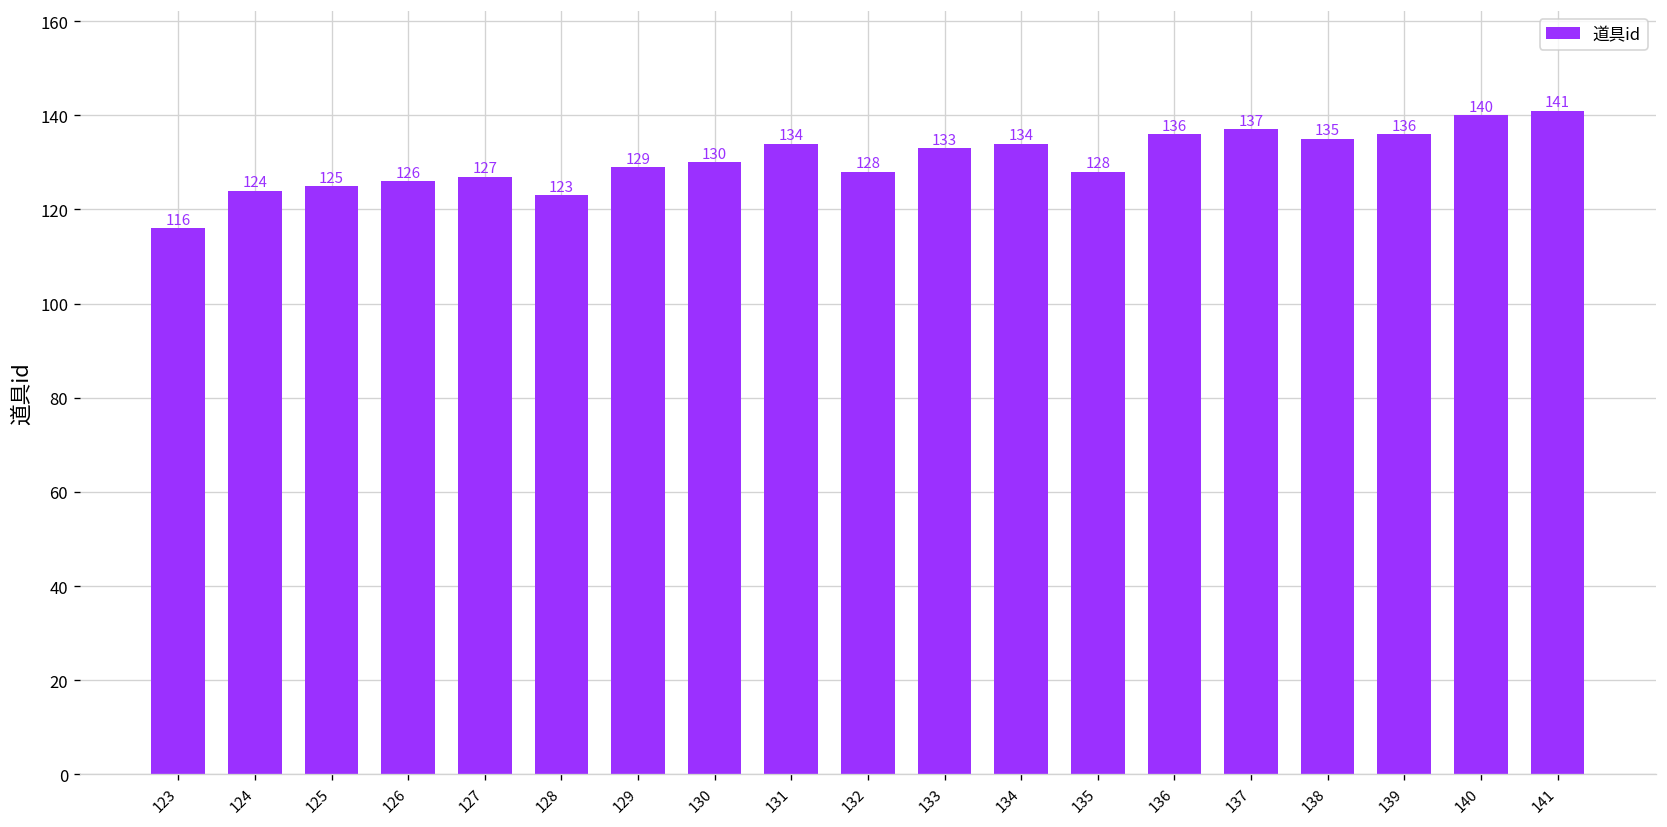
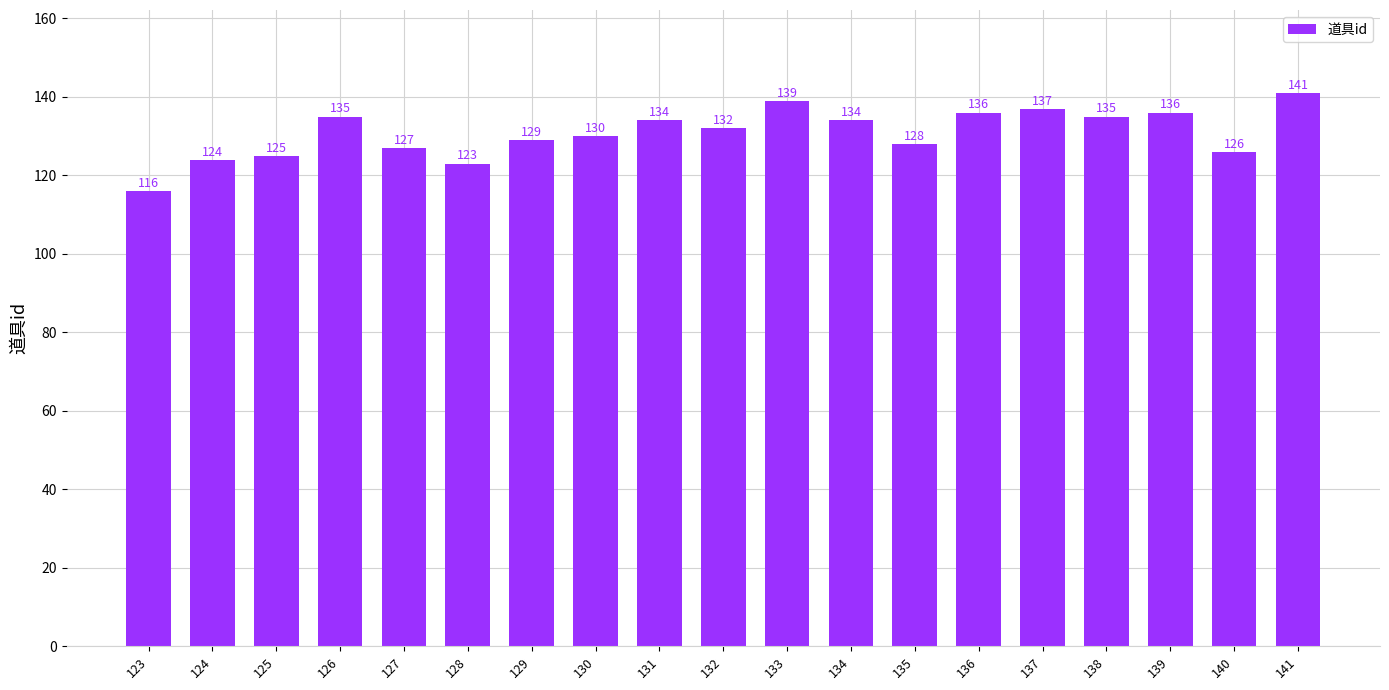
  {
    "123": 116,
    "124": 124,
    "125": 125,
-   "126": 126,
+   "126": 135,
    "127": 127,
    "128": 123,
    "129": 129,
    "130": 130,
    "131": 134,
-   "132": 128,
-   "133": 133,
+   "132": 132,
+   "133": 139,
    "134": 134,
    "135": 128,
    "136": 136,
    "137": 137,
    "138": 135,
    "139": 136,
-   "140": 140,
+   "140": 126,
    "141": 141
  }
